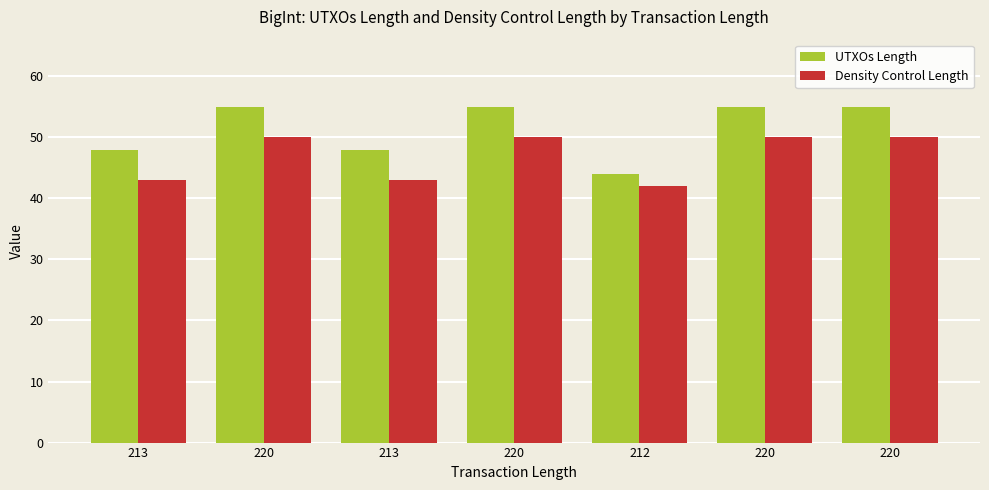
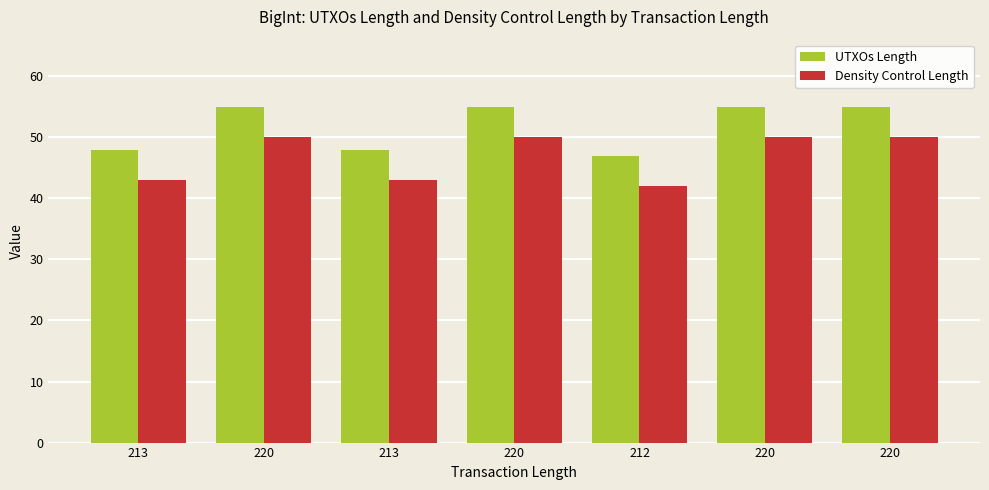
  {
    "UTXOs Length": {
-     "212": 44
+     "212": 47
    },
    "Density Control Length": {
      "212": 42
    }
  }
